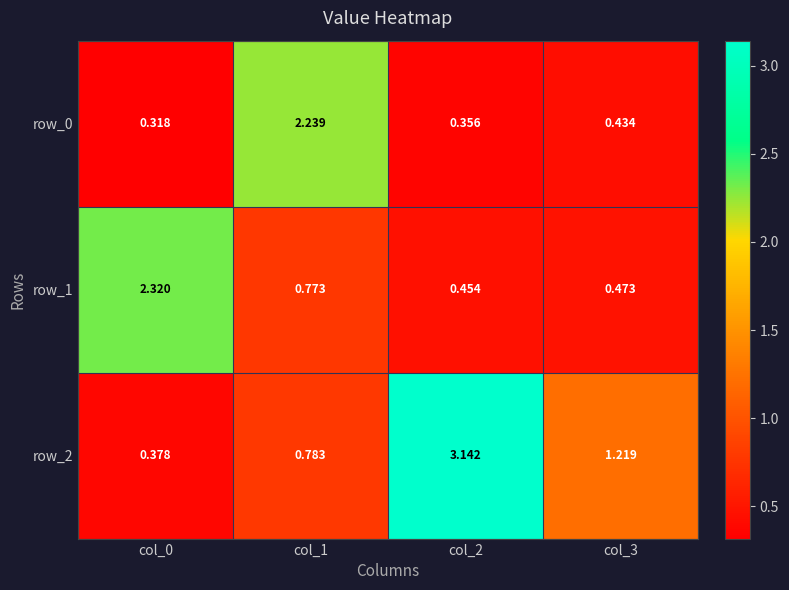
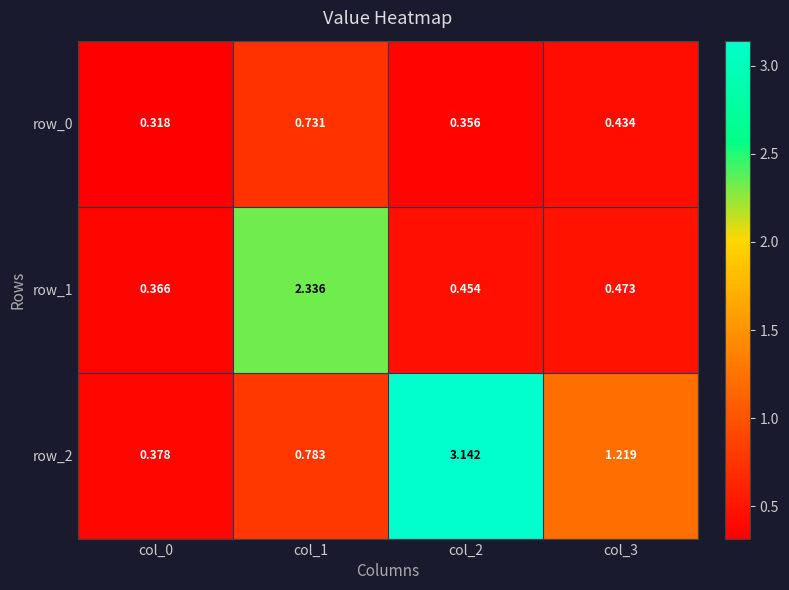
  {
    "row_0": {
      "col_0": 0.318,
-     "col_1": 2.239,
+     "col_1": 0.731,
      "col_2": 0.356,
      "col_3": 0.434
    },
    "row_1": {
-     "col_0": 2.320,
-     "col_1": 0.773,
+     "col_0": 0.366,
+     "col_1": 2.336,
      "col_2": 0.454,
      "col_3": 0.473
    },
    "row_2": {
      "col_0": 0.378,
      "col_1": 0.783,
      "col_2": 3.142,
      "col_3": 1.219
    }
  }
